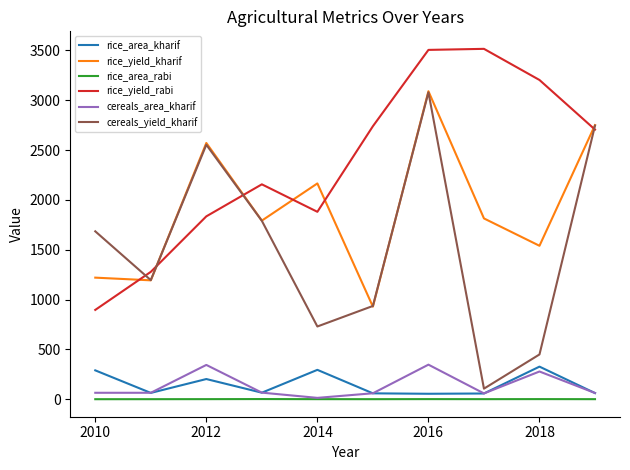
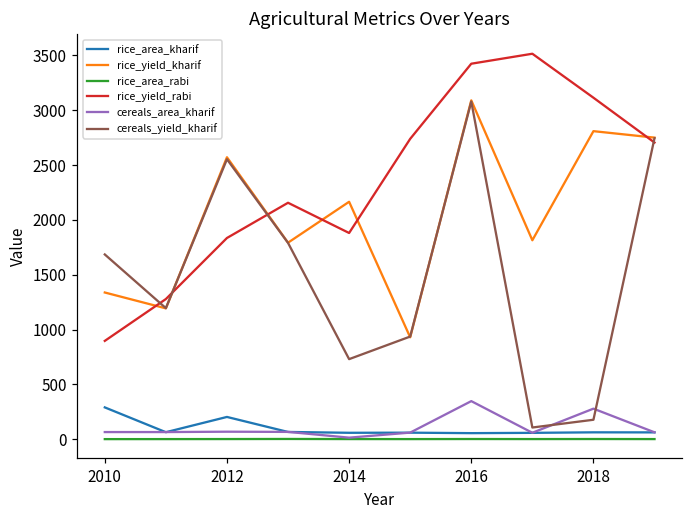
  {
    "rice_area_kharif": {
      "2010": 300,
      "2012": 200,
-     "2014": 300,
+     "2014": 100,
      "2016": 100,
-     "2018": 300
+     "2018": 100
    },
    "rice_yield_kharif": {
-     "2010": 1200,
+     "2010": 1300,
      "2014": 2200,
-     "2018": 1500
+     "2018": 2800
    },
    "rice_area_rabi": {
      "2010": 0,
      "2012": 0,
      "2016": 0,
      "2018": 0
    },
    "rice_yield_rabi": {
      "2010": 900,
      "2012": 1800,
      "2014": 1900,
-     "2016": 3500,
-     "2018": 3200
+     "2016": 3400,
+     "2018": 3100
    },
    "cereals_area_kharif": {
      "2010": 100,
-     "2012": 300,
+     "2012": 100,
      "2016": 300,
      "2018": 300
    },
    "cereals_yield_kharif": {
      "2010": 1700,
      "2014": 700,
-     "2018": 400
+     "2018": 200
    }
  }
